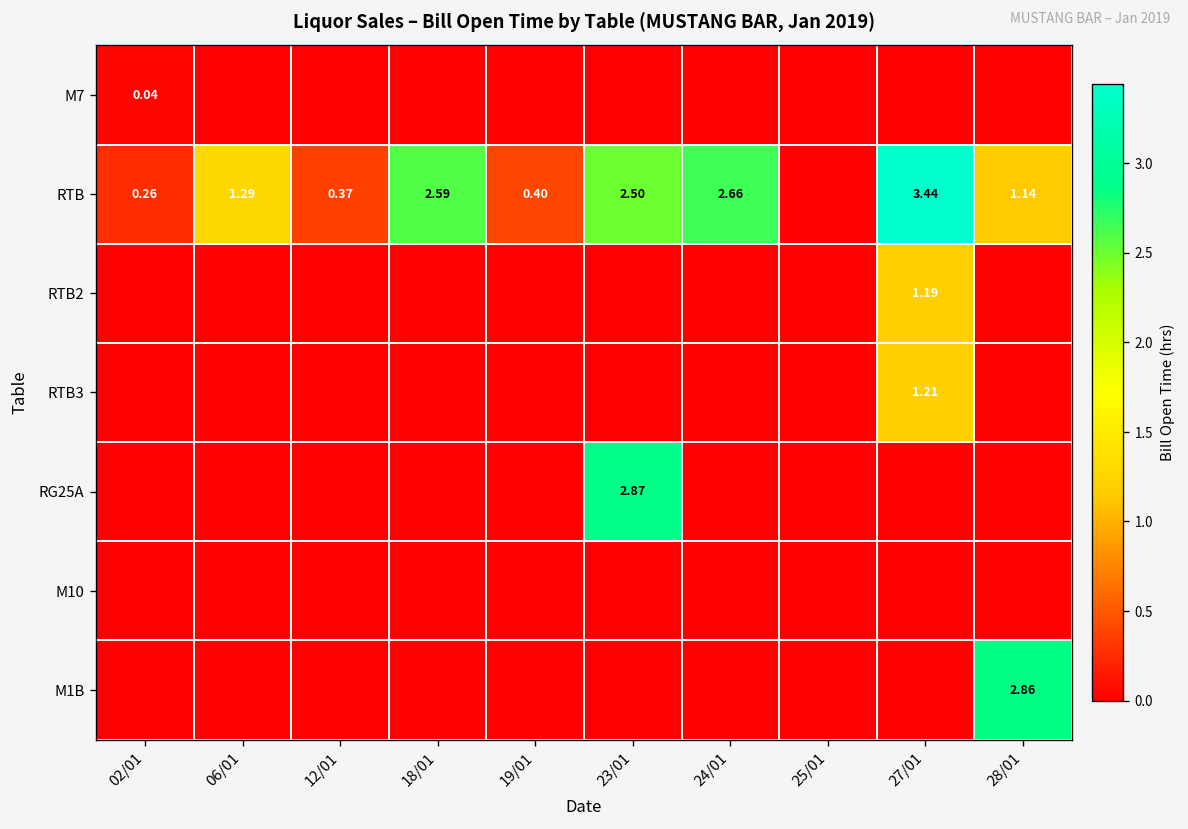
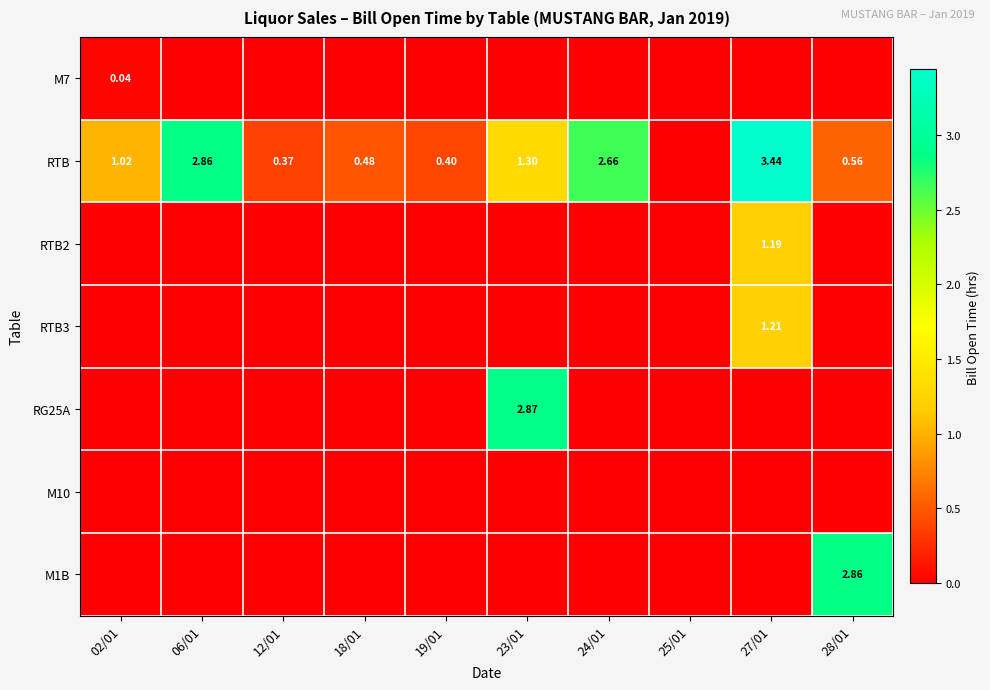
  {
    "M7": {
      "02/01": 0.04
    },
    "RTB": {
-     "02/01": 0.26,
-     "06/01": 1.29,
+     "02/01": 1.02,
+     "06/01": 2.86,
      "12/01": 0.37,
-     "18/01": 2.59,
+     "18/01": 0.48,
      "19/01": 0.40,
-     "23/01": 2.50,
+     "23/01": 1.30,
      "24/01": 2.66,
      "27/01": 3.44,
-     "28/01": 1.14
+     "28/01": 0.56
    },
    "RTB2": {
      "27/01": 1.19
    },
    "RTB3": {
      "27/01": 1.21
    },
    "RG25A": {
      "23/01": 2.87
    },
    "M1B": {
      "28/01": 2.86
    }
  }
